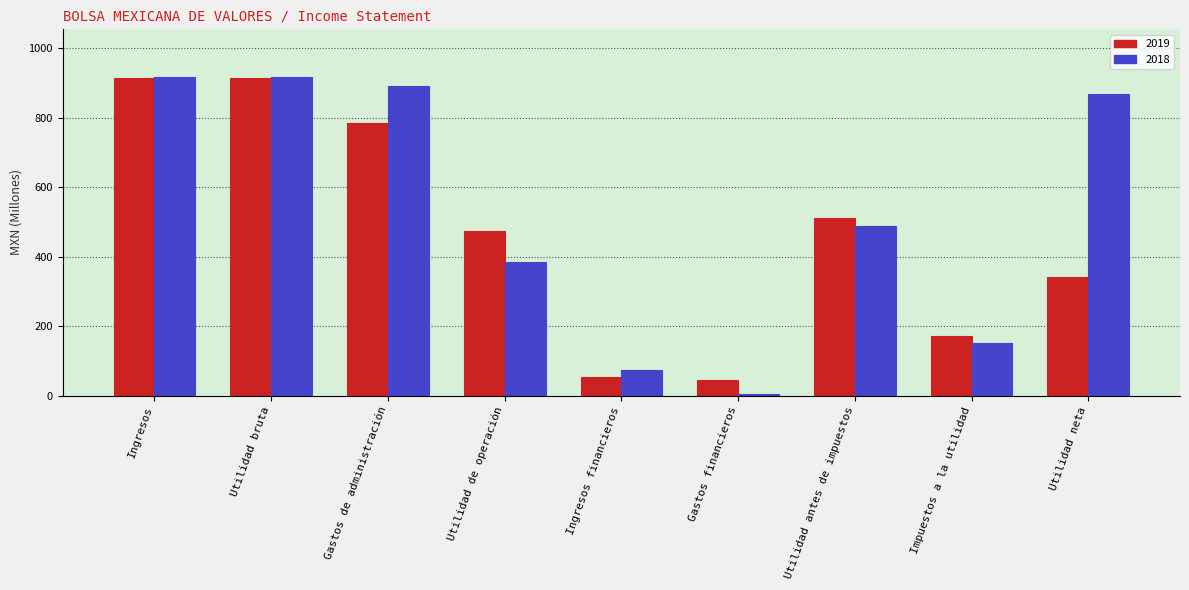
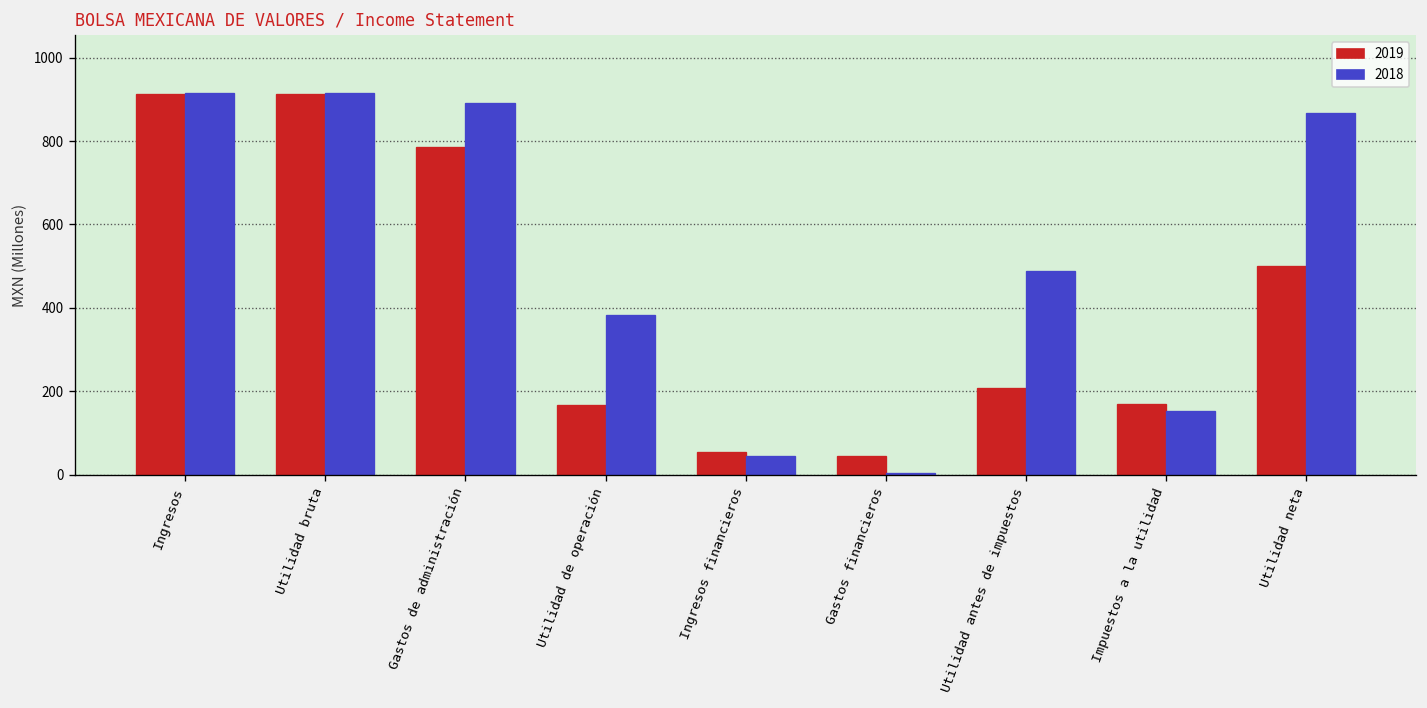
  {
    "2019": {
      "Ingresos": 910,
      "Utilidad bruta": 910,
      "Gastos de administración": 780,
-     "Utilidad de operación": 470,
+     "Utilidad de operación": 170,
      "Ingresos financieros": 50,
      "Gastos financieros": 50,
-     "Utilidad antes de impuestos": 510,
+     "Utilidad antes de impuestos": 210,
      "Impuestos a la utilidad": 170,
-     "Utilidad neta": 340
+     "Utilidad neta": 500
    },
    "2018": {
      "Ingresos": 920,
      "Utilidad bruta": 920,
      "Gastos de administración": 890,
      "Utilidad de operación": 380,
-     "Ingresos financieros": 70,
+     "Ingresos financieros": 40,
      "Utilidad antes de impuestos": 490,
      "Impuestos a la utilidad": 150,
      "Utilidad neta": 870
    }
  }
